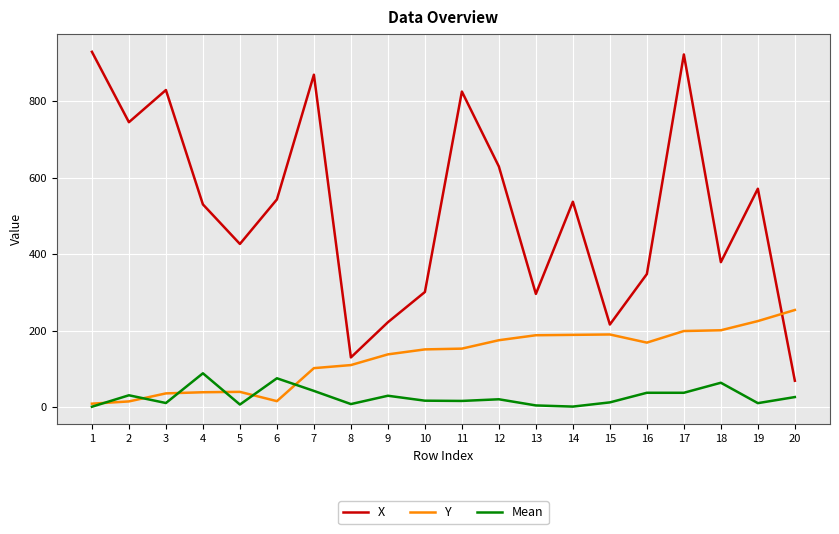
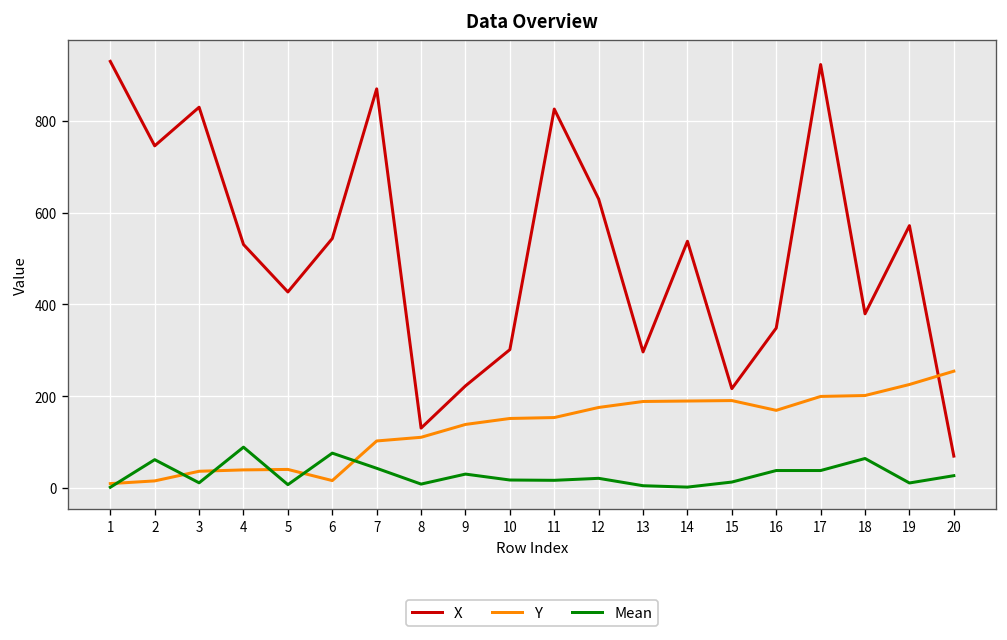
  {
    "X": {
      "1": 930,
      "2": 750,
      "3": 830,
      "4": 530,
      "5": 430,
      "6": 540,
      "7": 870,
      "8": 130,
      "9": 220,
      "10": 300,
      "11": 830,
      "12": 630,
      "13": 300,
      "14": 540,
      "15": 220,
      "16": 350,
      "17": 920,
      "18": 380,
      "19": 570,
      "20": 70
    },
    "Y": {
      "1": 10,
      "2": 20,
      "3": 40,
      "4": 40,
      "5": 40,
      "6": 20,
      "7": 100,
      "8": 110,
      "9": 140,
      "10": 150,
      "11": 150,
      "12": 180,
      "13": 190,
      "14": 190,
      "15": 190,
      "16": 170,
      "17": 200,
      "18": 200,
      "19": 230,
      "20": 250
    },
    "Mean": {
      "1": 0,
-     "2": 30,
+     "2": 60,
      "3": 10,
      "4": 90,
      "5": 10,
      "6": 80,
      "7": 40,
      "8": 10,
      "9": 30,
      "10": 20,
      "11": 20,
      "12": 20,
      "13": 10,
      "14": 0,
      "15": 10,
      "16": 40,
      "17": 40,
      "18": 60,
      "19": 10,
      "20": 30
    }
  }
